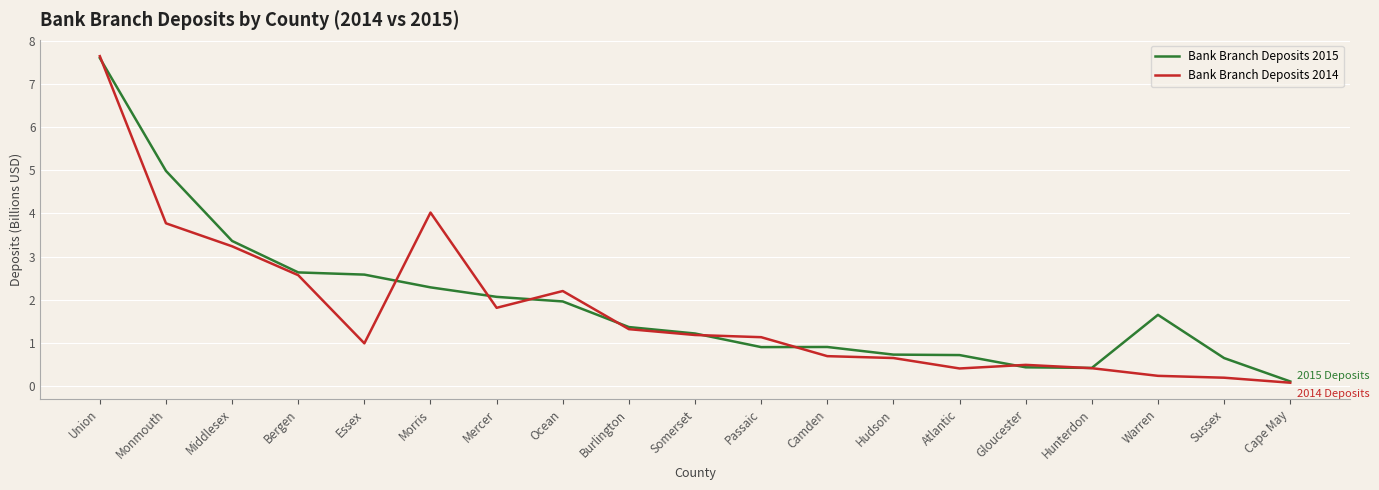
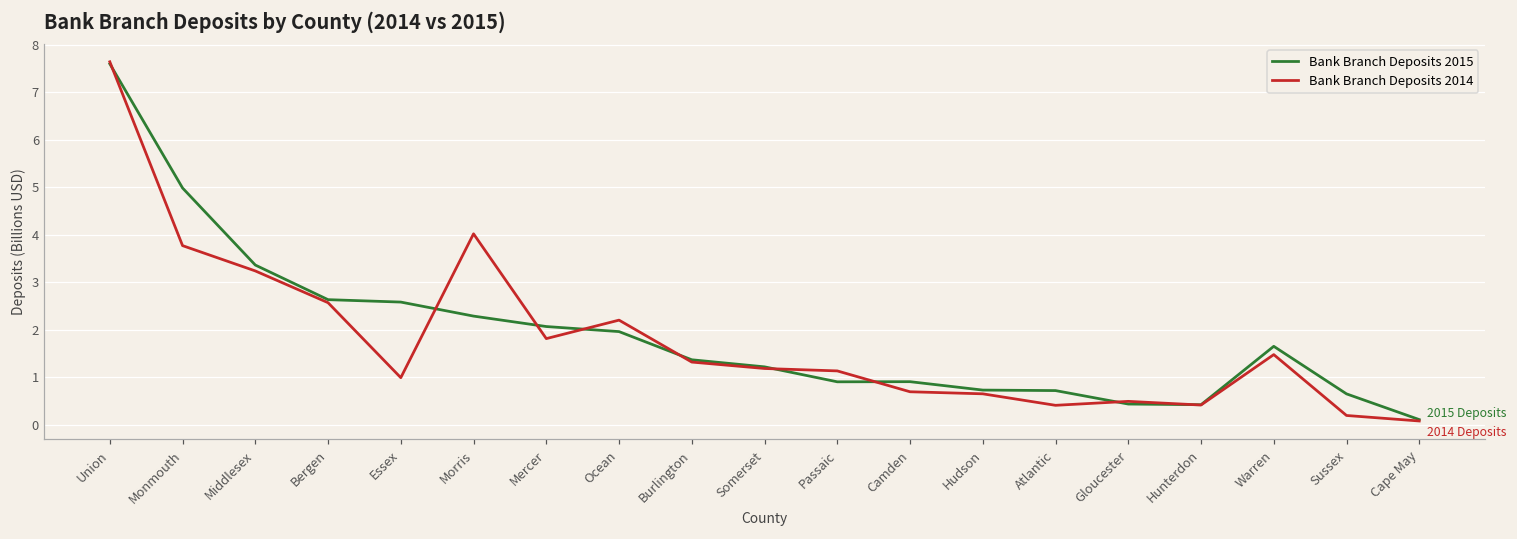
  {
    "Bank Branch Deposits 2015": {
      "Monmouth": 5.0,
      "Middlesex": 3.4,
      "Bergen": 2.6,
      "Essex": 2.6,
      "Morris": 2.3,
      "Mercer": 2.1,
      "Ocean": 2.0,
      "Passaic": 0.9,
      "Camden": 0.9,
      "Hudson": 0.7,
      "Atlantic": 0.7,
      "Warren": 1.7,
      "Sussex": 0.6
    },
    "Bank Branch Deposits 2014": {
      "Monmouth": 3.8,
      "Middlesex": 3.2,
      "Bergen": 2.6,
      "Essex": 1.0,
      "Morris": 4.0,
      "Mercer": 1.8,
      "Ocean": 2.2,
      "Passaic": 1.1,
      "Camden": 0.7,
      "Hudson": 0.7,
      "Atlantic": 0.4,
-     "Warren": 0.2,
+     "Warren": 1.5,
      "Sussex": 0.2
    }
  }
